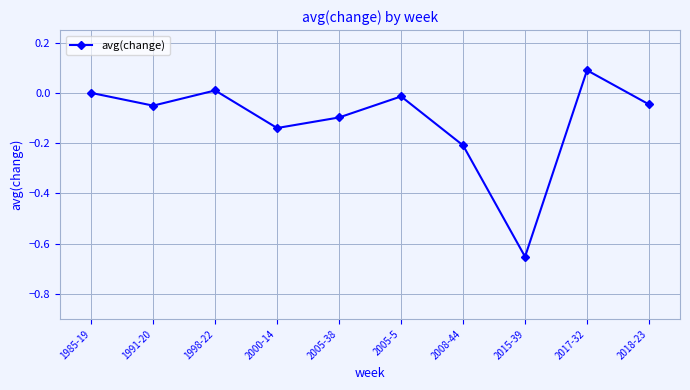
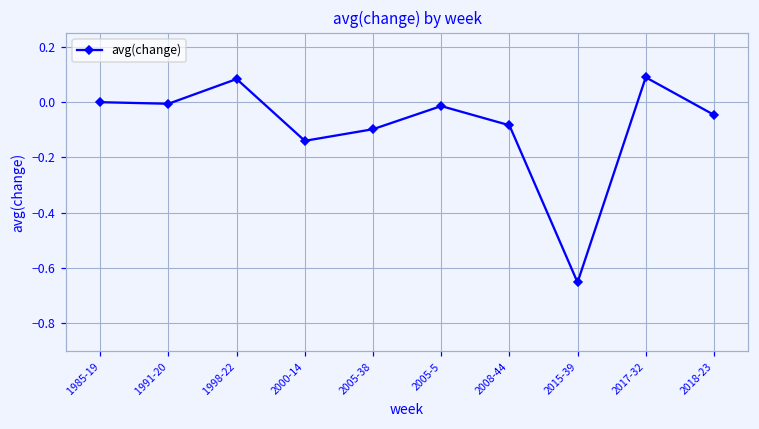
  {
    "1985-19": 0.00,
-   "1991-20": -0.05,
-   "1998-22": 0.01,
+   "1991-20": -0.01,
+   "1998-22": 0.08,
    "2000-14": -0.14,
    "2005-38": -0.10,
    "2005-5": -0.01,
-   "2008-44": -0.21,
+   "2008-44": -0.08,
    "2015-39": -0.65,
    "2017-32": 0.09,
    "2018-23": -0.05
  }
